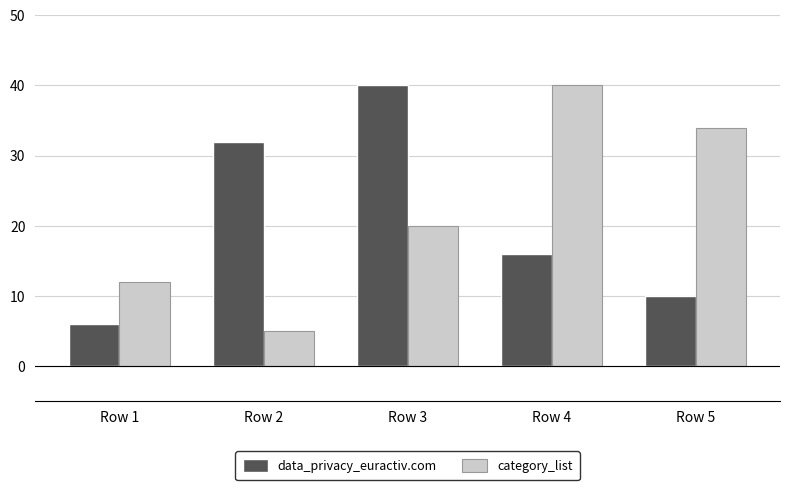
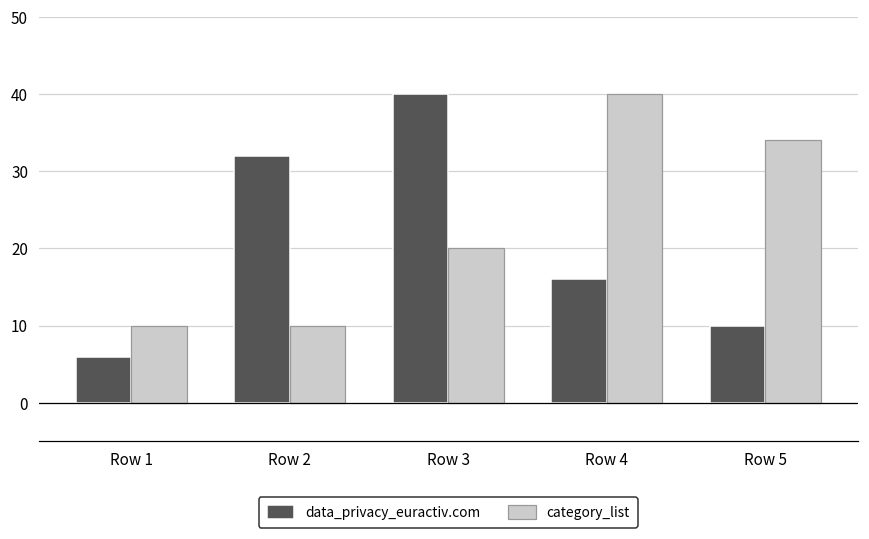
  {
    "data_privacy_euractiv.com": {
      "Row 1": 6,
      "Row 2": 32,
      "Row 3": 40,
      "Row 4": 16,
      "Row 5": 10
    },
    "category_list": {
-     "Row 1": 12,
-     "Row 2": 5,
+     "Row 1": 10,
+     "Row 2": 10,
      "Row 3": 20,
      "Row 4": 40,
      "Row 5": 34
    }
  }
